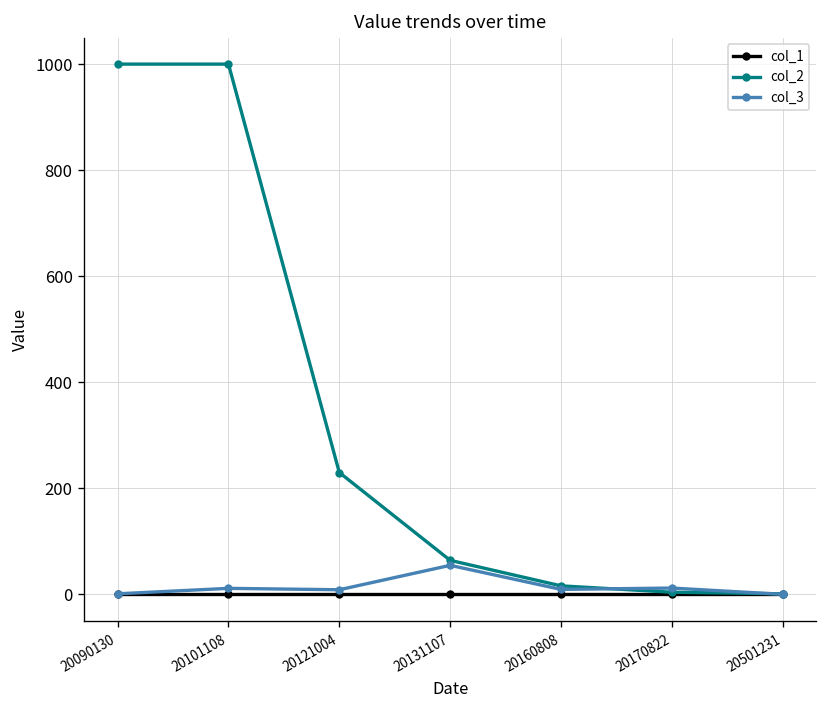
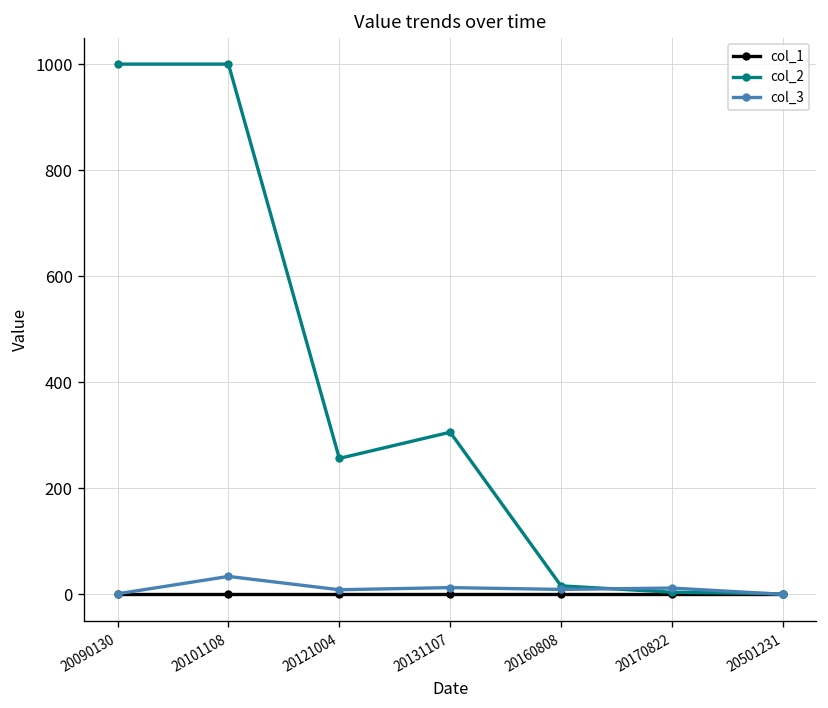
  {
    "col_1": {
      "20101108": 0,
      "20121004": 0,
      "20131107": 0,
      "20160808": 0
    },
    "col_2": {
      "20090130": 1000,
      "20101108": 1000,
-     "20121004": 230,
-     "20131107": 60,
+     "20121004": 260,
+     "20131107": 310,
      "20160808": 20
    },
    "col_3": {
-     "20101108": 10,
+     "20101108": 30,
      "20121004": 10,
-     "20131107": 50,
+     "20131107": 10,
      "20160808": 10,
      "20170822": 10
    }
  }
